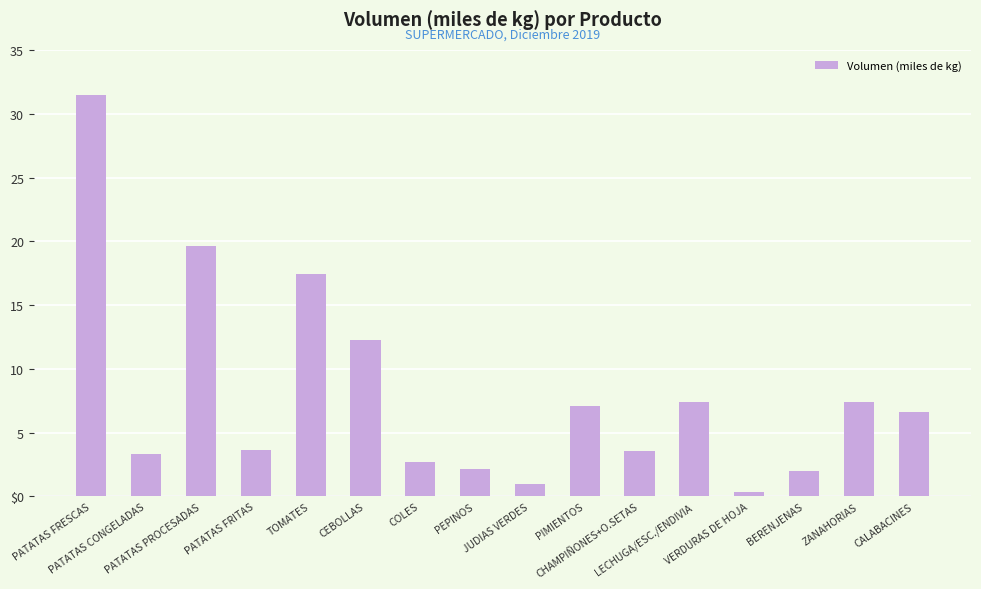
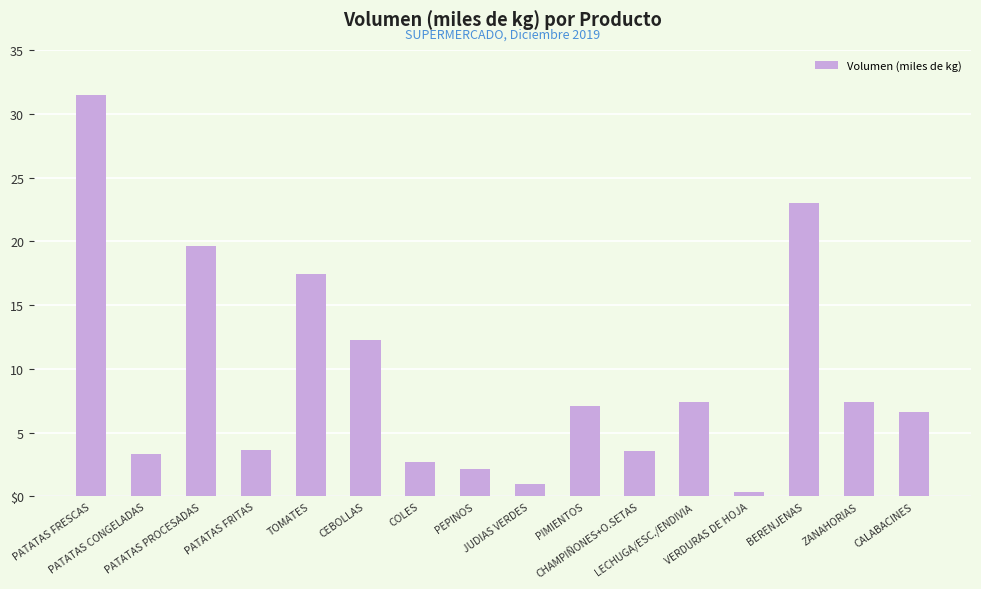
  {
    "PATATAS FRESCAS": 31.5,
    "PATATAS CONGELADAS": 3.3,
    "PATATAS PROCESADAS": 19.7,
    "PATATAS FRITAS": 3.7,
    "TOMATES": 17.5,
    "CEBOLLAS": 12.2,
    "COLES": 2.7,
    "PEPINOS": 2.1,
    "JUDIAS VERDES": 1.0,
    "PIMIENTOS": 7.1,
    "CHAMPIÑONES+O.SETAS": 3.6,
    "LECHUGA/ESC./ENDIVIA": 7.4,
    "VERDURAS DE HOJA": 0.3,
-   "BERENJENAS": 2.0,
+   "BERENJENAS": 23.0,
    "ZANAHORIAS": 7.4,
    "CALABACINES": 6.6
  }
